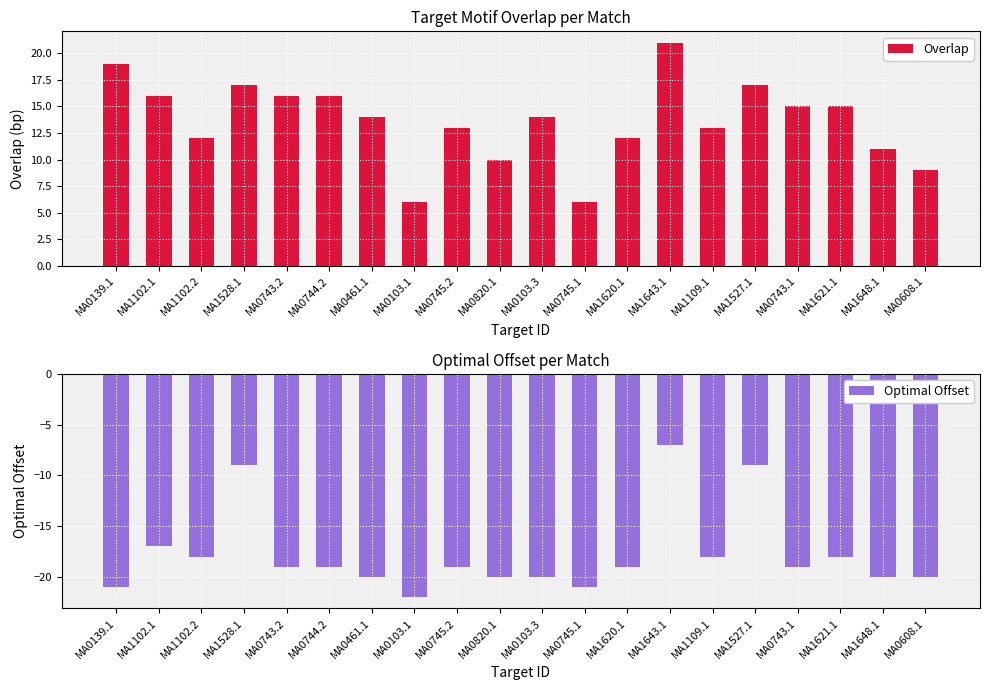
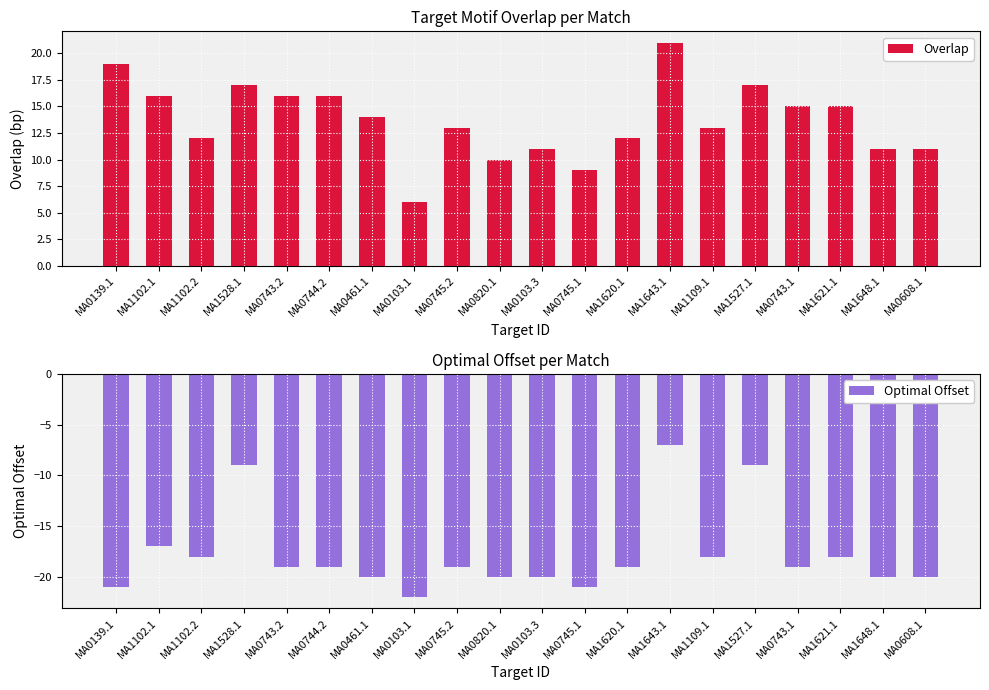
  {
    "Target Motif Overlap per Match": {
      "MA0139.1": 19,
      "MA1102.1": 16,
      "MA1102.2": 12,
      "MA1528.1": 17,
      "MA0743.2": 16,
      "MA0744.2": 16,
      "MA0461.1": 14,
      "MA0103.1": 6,
      "MA0745.2": 13,
      "MA0820.1": 10,
-     "MA0103.3": 14,
-     "MA0745.1": 6,
+     "MA0103.3": 11,
+     "MA0745.1": 9,
      "MA1620.1": 12,
      "MA1643.1": 21,
      "MA1109.1": 13,
      "MA1527.1": 17,
      "MA0743.1": 15,
      "MA1621.1": 15,
      "MA1648.1": 11,
-     "MA0608.1": 9
+     "MA0608.1": 11
    },
    "Optimal Offset per Match": {
      "MA0139.1": -21.0,
      "MA1102.1": -17.0,
      "MA1102.2": -18.0,
      "MA1528.1": -9.0,
      "MA0743.2": -19.0,
      "MA0744.2": -19.0,
      "MA0461.1": -20.0,
      "MA0103.1": -22.0,
      "MA0745.2": -19.0,
      "MA0820.1": -20.0,
      "MA0103.3": -20.0,
      "MA0745.1": -21.0,
      "MA1620.1": -19.0,
      "MA1643.1": -7.0,
      "MA1109.1": -18.0,
      "MA1527.1": -9.0,
      "MA0743.1": -19.0,
      "MA1621.1": -18.0,
      "MA1648.1": -20.0,
      "MA0608.1": -20.0
    }
  }
